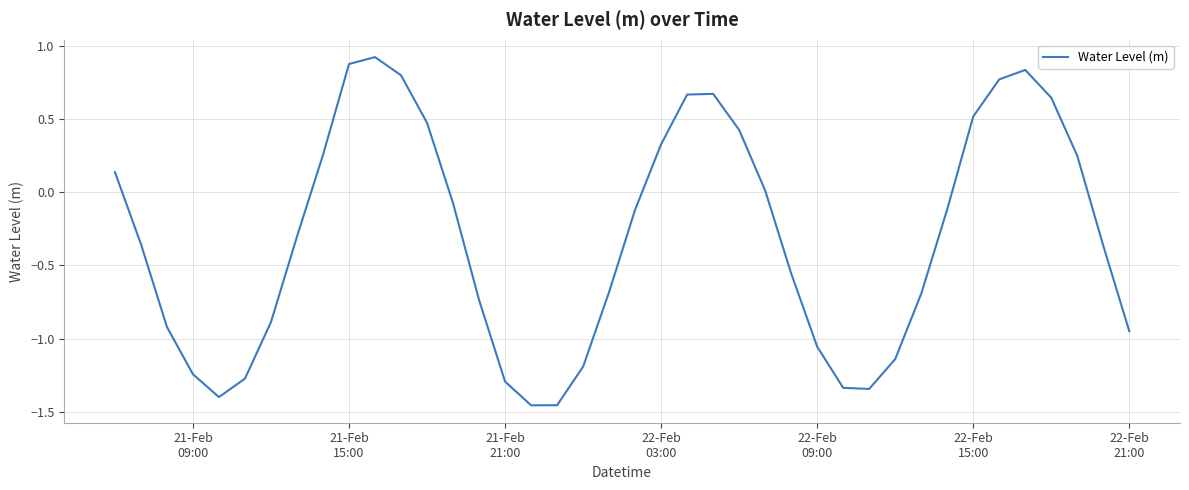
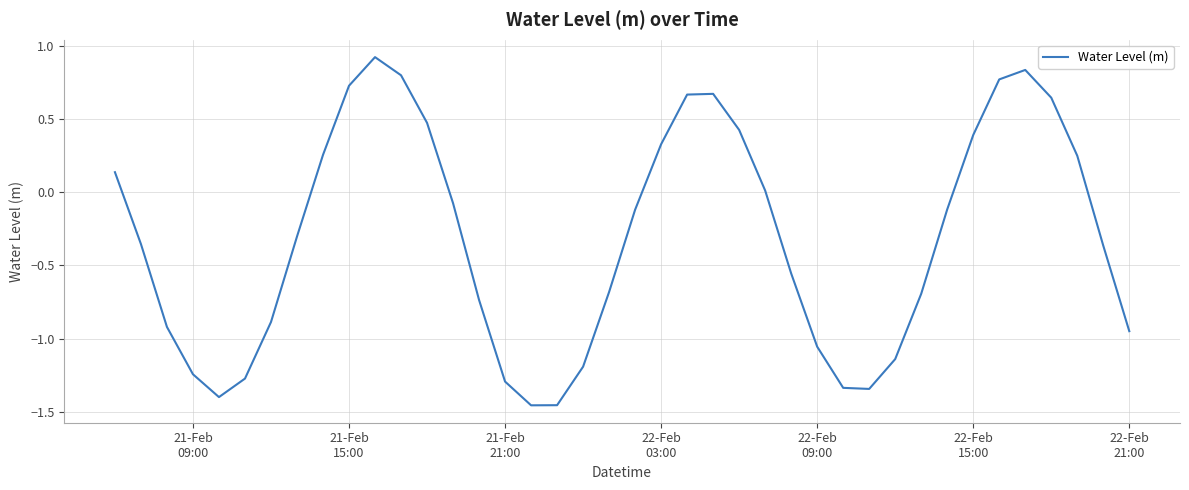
  {
    "21-Feb 09:00": -1.24,
-   "21-Feb 15:00": 0.88,
+   "21-Feb 15:00": 0.73,
    "21-Feb 21:00": -1.29,
    "22-Feb 03:00": 0.33,
    "22-Feb 09:00": -1.06,
-   "22-Feb 15:00": 0.52,
+   "22-Feb 15:00": 0.39,
    "22-Feb 21:00": -0.95
  }
